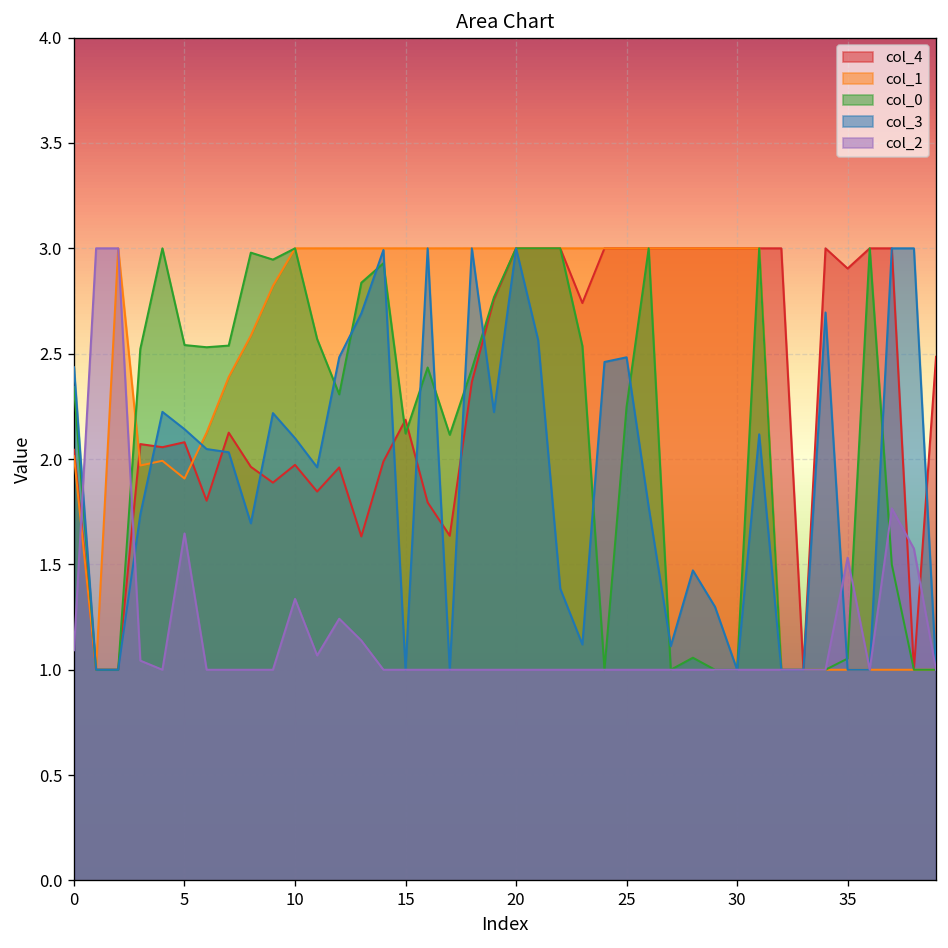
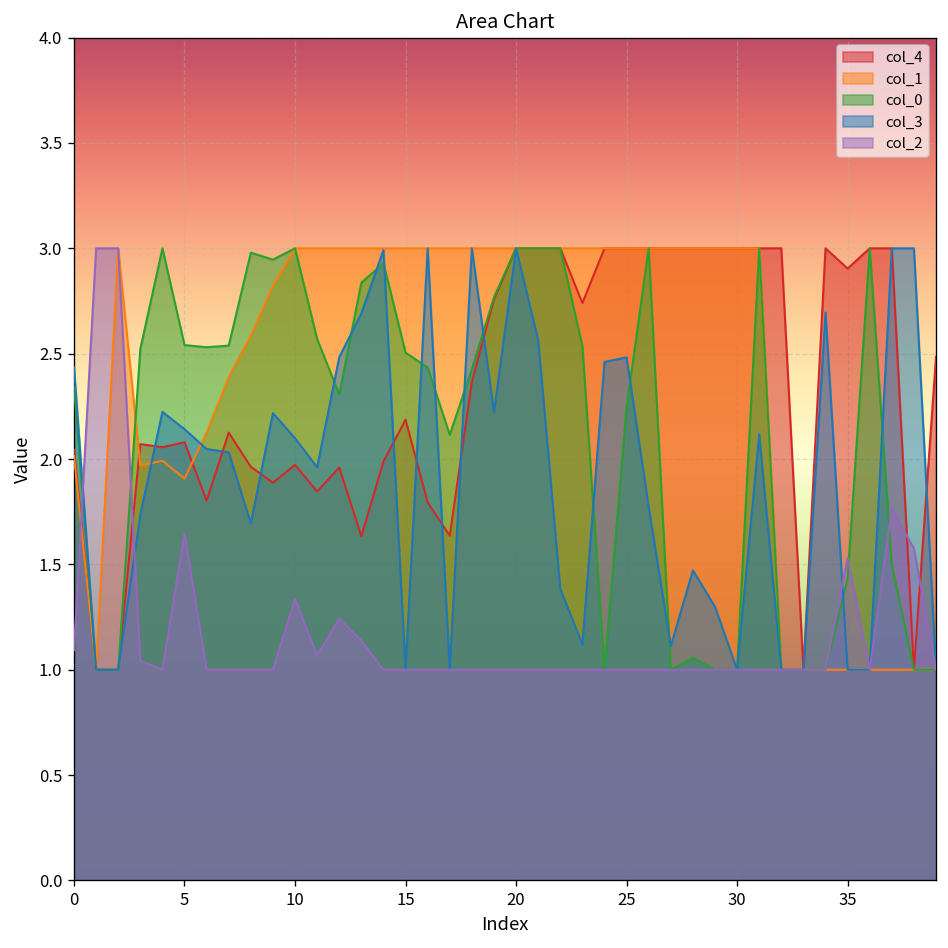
  {
    "col_4": {
      "0": 2.04,
      "5": 2.08,
      "10": 1.97,
      "15": 2.19,
      "35": 2.90
    },
    "col_1": {
      "0": 2.01,
      "5": 1.91,
      "15": 3.00
    },
    "col_0": {
      "0": 2.34,
      "5": 2.54,
-     "15": 2.12,
+     "15": 2.51,
      "25": 2.25,
-     "35": 1.05
+     "35": 1.43
    },
    "col_3": {
      "0": 2.44,
      "5": 2.14,
      "10": 2.10,
      "25": 2.48
    },
    "col_2": {
      "0": 1.09,
      "5": 1.65,
      "10": 1.34,
      "20": 1.00,
      "25": 1.00,
      "35": 1.53
    }
  }
